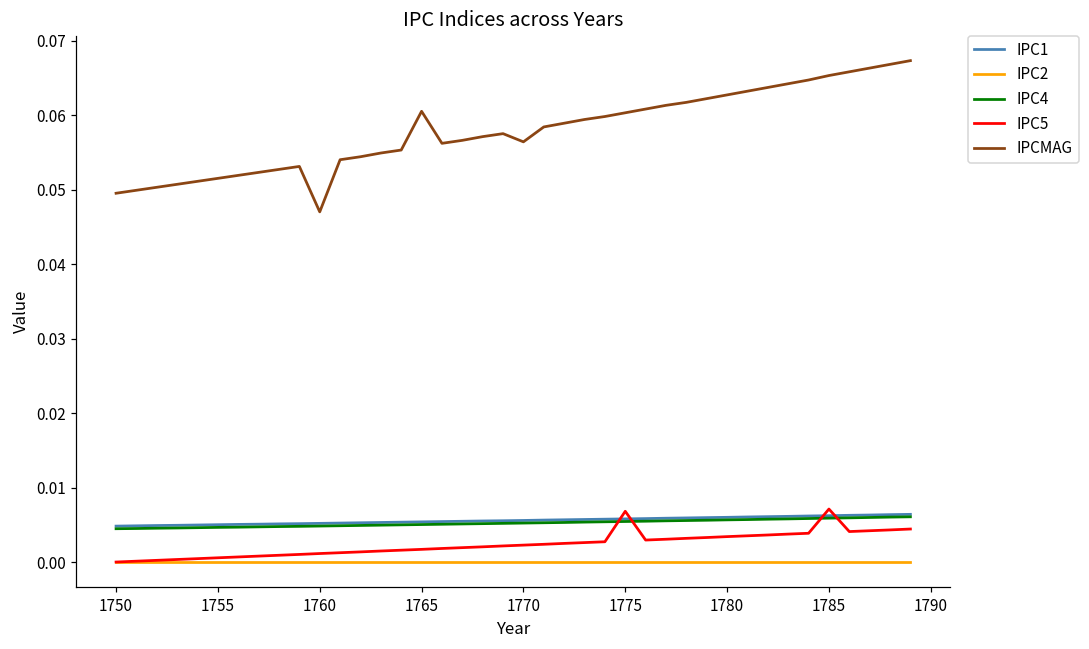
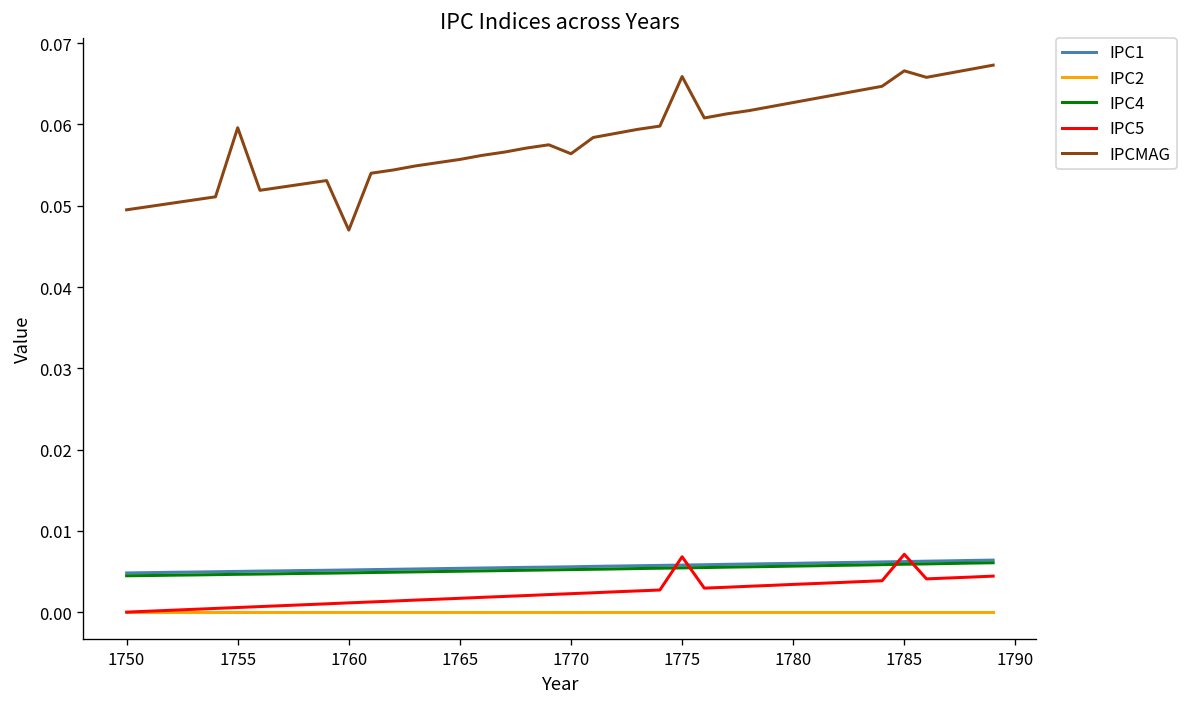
  {
    "IPC2": {
      "1755": 0.000,
      "1760": 0.000,
      "1765": 0.000,
      "1770": 0.000,
      "1775": 0.000,
      "1780": 0.000,
      "1785": 0.000
    },
    "IPC5": {
      "1755": 0.001,
      "1760": 0.001,
      "1765": 0.002,
      "1770": 0.002,
      "1775": 0.007,
      "1780": 0.003,
      "1785": 0.007
    },
    "IPCMAG": {
      "1750": 0.050,
-     "1755": 0.052,
+     "1755": 0.060,
      "1760": 0.047,
-     "1765": 0.061,
+     "1765": 0.056,
      "1770": 0.056,
-     "1775": 0.060,
+     "1775": 0.066,
      "1780": 0.063,
-     "1785": 0.065
+     "1785": 0.067
    }
  }
